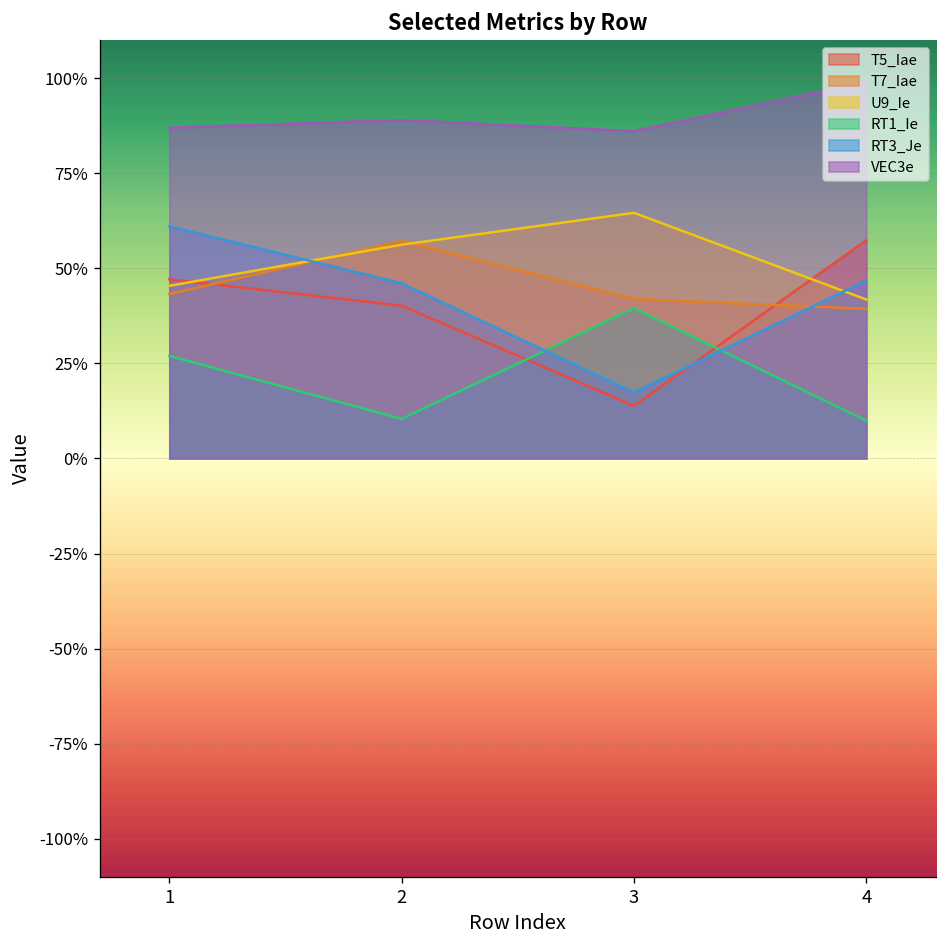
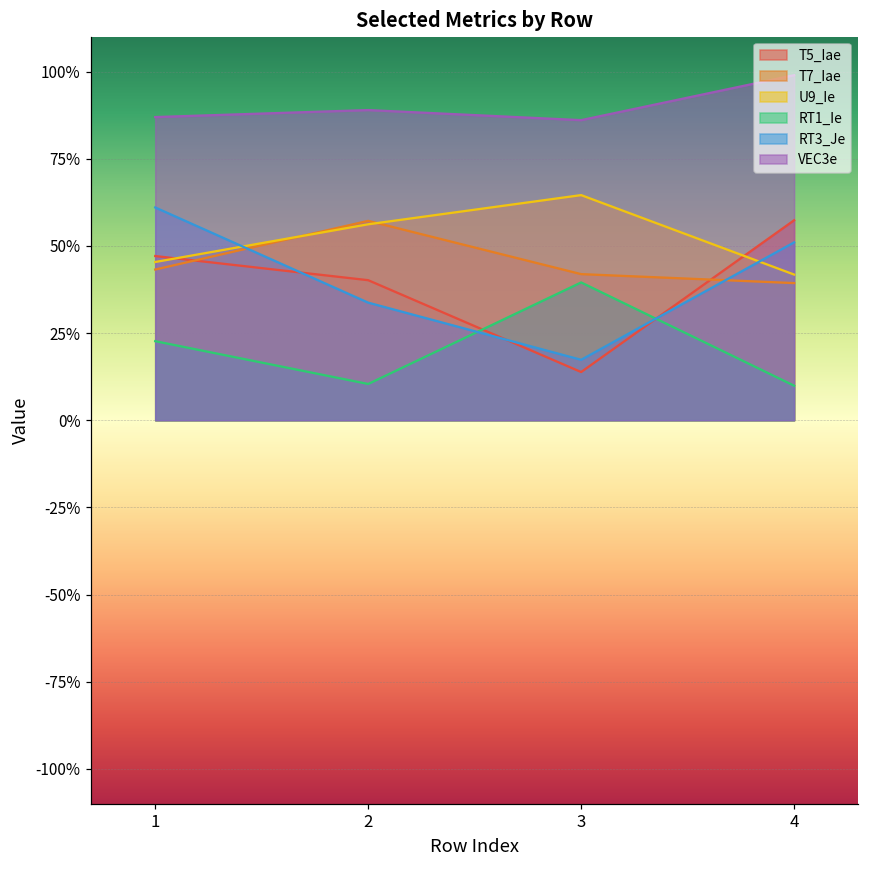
  {
    "U9_Ie": {
      "1": "45%",
      "2": "56%",
      "3": "65%",
      "4": "42%"
    },
    "RT1_Ie": {
-     "1": "27%",
+     "1": "23%",
      "2": "10%",
      "3": "40%",
      "4": "10%"
    },
    "RT3_Je": {
      "1": "61%",
-     "2": "46%",
+     "2": "34%",
      "3": "17%",
-     "4": "47%"
+     "4": "51%"
    },
    "VEC3e": {
      "1": "87%",
      "2": "89%",
      "3": "86%"
    }
  }
